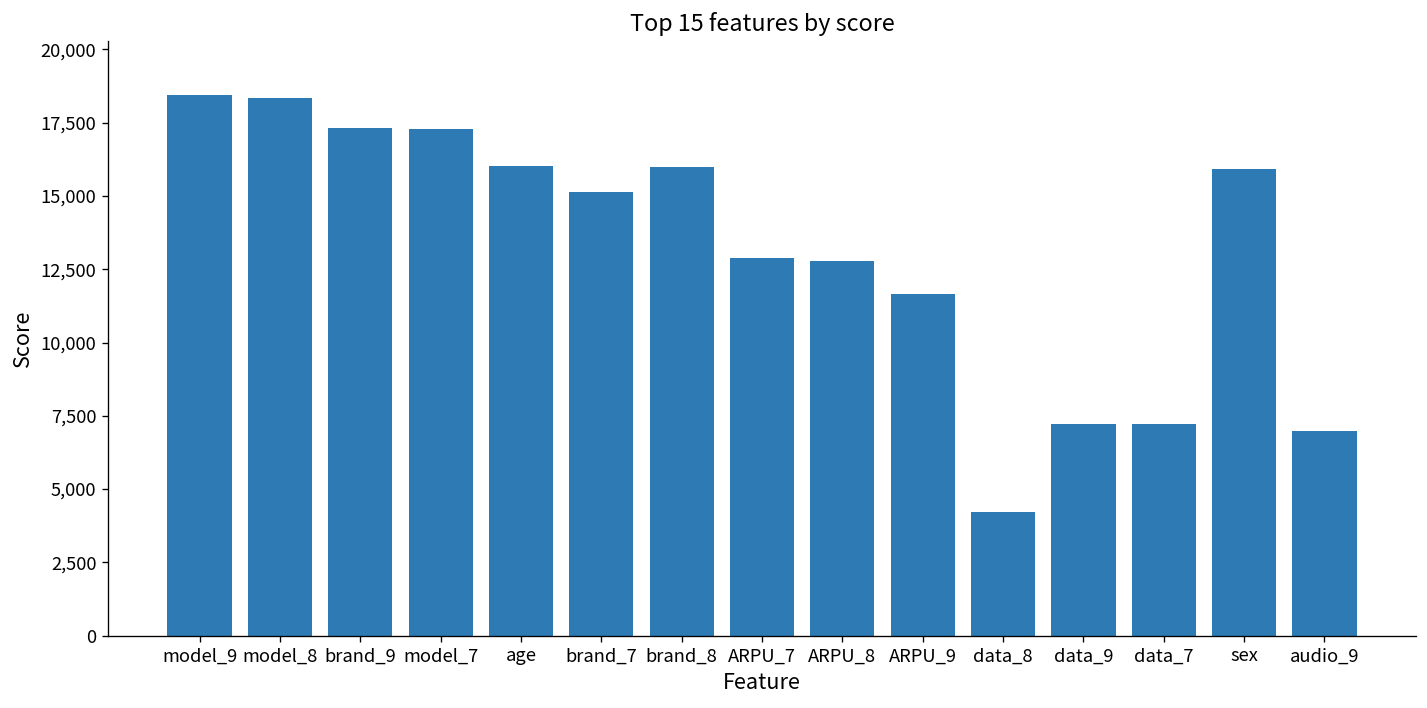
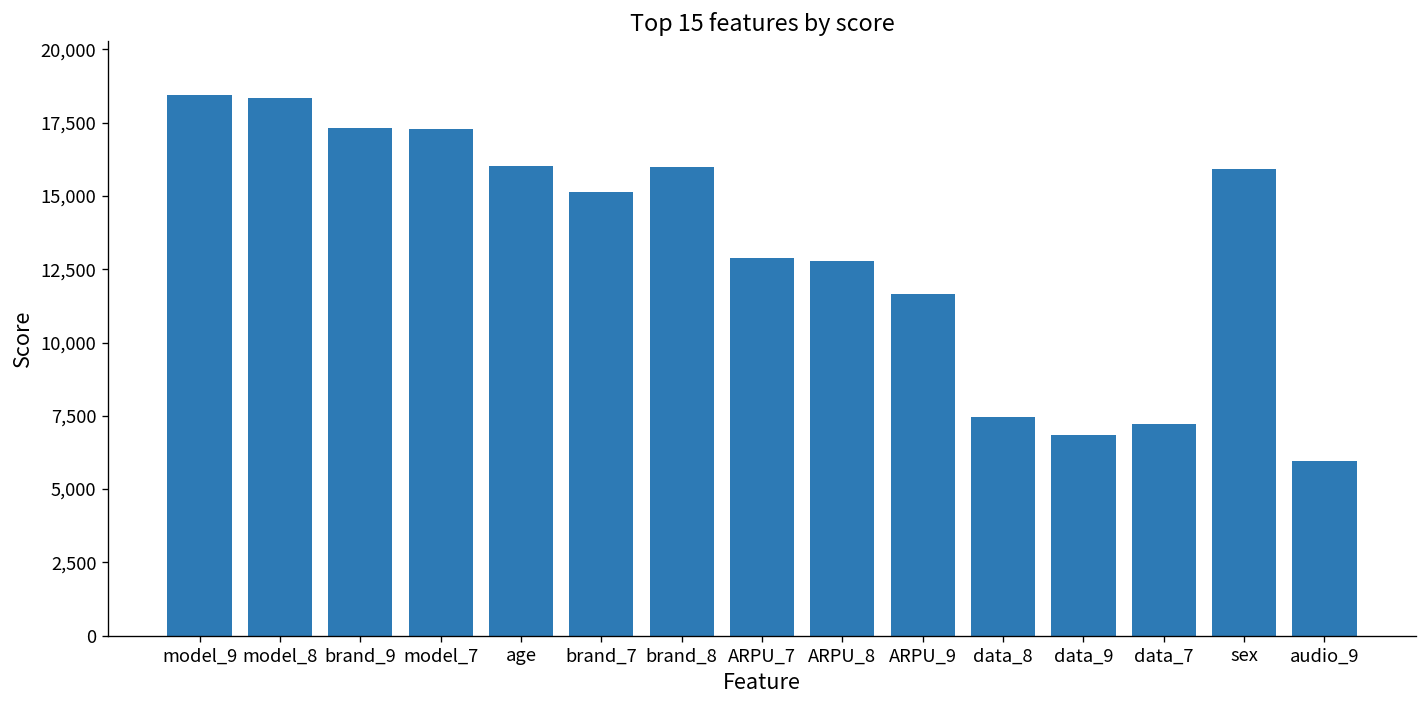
  {
    "model_9": "18,400",
    "model_8": "18,300",
    "brand_9": "17,300",
    "model_7": "17,300",
    "age": "16,000",
    "brand_7": "15,100",
    "brand_8": "16,000",
    "ARPU_7": "12,900",
    "ARPU_8": "12,800",
    "ARPU_9": "11,600",
-   "data_8": "4,200",
-   "data_9": "7,200",
+   "data_8": "7,500",
+   "data_9": "6,900",
    "data_7": "7,200",
    "sex": "15,900",
-   "audio_9": "7,000"
+   "audio_9": "6,000"
  }
